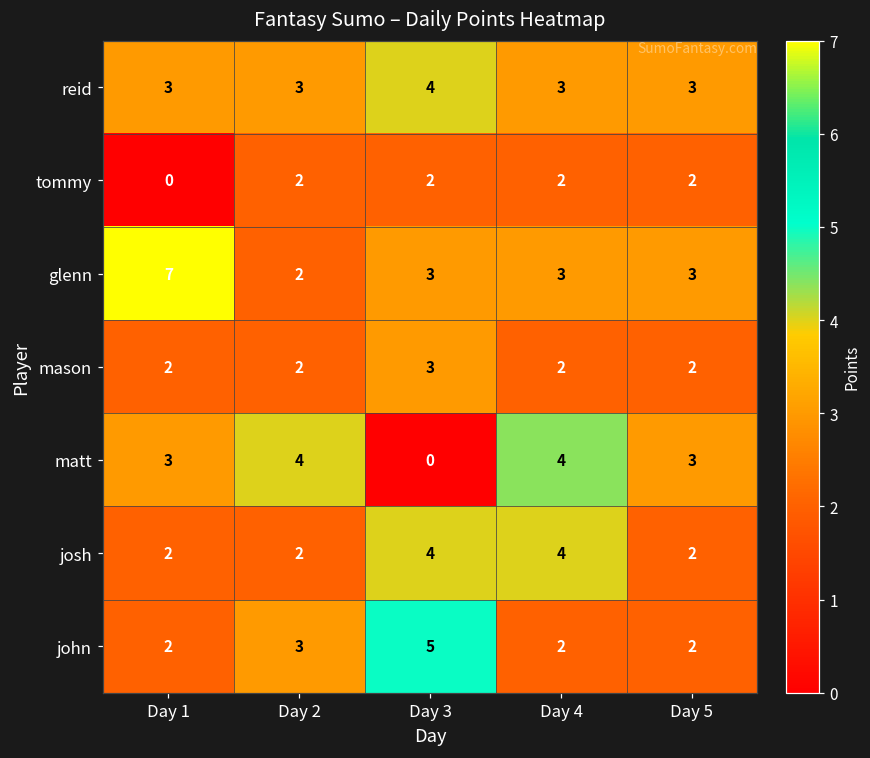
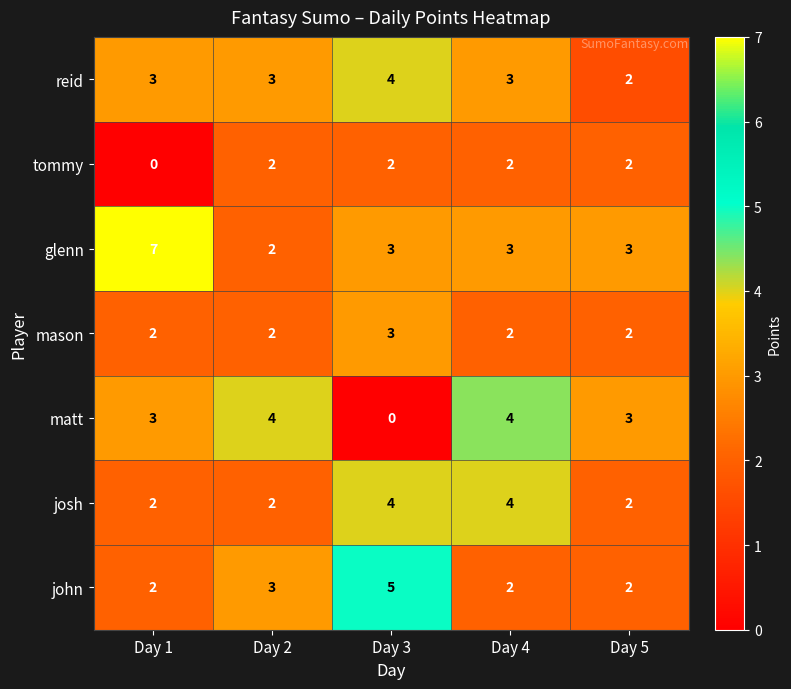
  {
    "reid": {
      "Day 1": 3,
      "Day 2": 3,
      "Day 3": 4,
      "Day 4": 3,
-     "Day 5": 3
+     "Day 5": 2
    },
    "tommy": {
      "Day 1": 0,
      "Day 2": 2,
      "Day 3": 2,
      "Day 4": 2,
      "Day 5": 2
    },
    "glenn": {
      "Day 1": 7,
      "Day 2": 2,
      "Day 3": 3,
      "Day 4": 3,
      "Day 5": 3
    },
    "mason": {
      "Day 1": 2,
      "Day 2": 2,
      "Day 3": 3,
      "Day 4": 2,
      "Day 5": 2
    },
    "matt": {
      "Day 1": 3,
      "Day 2": 4,
      "Day 3": 0,
      "Day 4": 4,
      "Day 5": 3
    },
    "josh": {
      "Day 1": 2,
      "Day 2": 2,
      "Day 3": 4,
      "Day 4": 4,
      "Day 5": 2
    },
    "john": {
      "Day 1": 2,
      "Day 2": 3,
      "Day 3": 5,
      "Day 4": 2,
      "Day 5": 2
    }
  }
